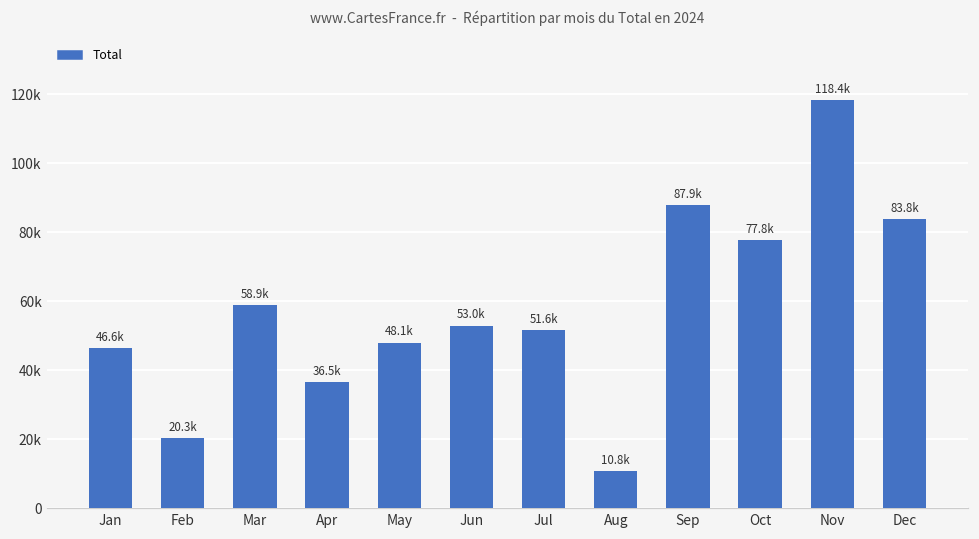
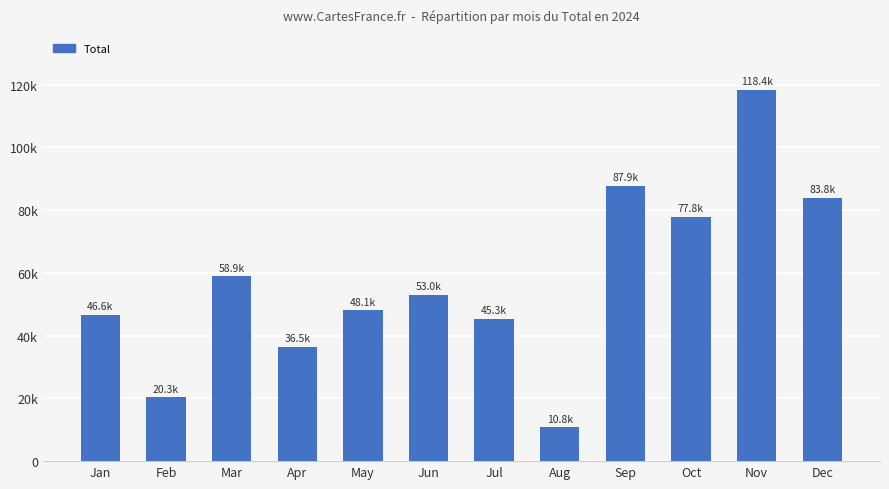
  {
    "Jan": "46.6k",
    "Feb": "20.3k",
    "Mar": "58.9k",
    "Apr": "36.5k",
    "May": "48.1k",
    "Jun": "53.0k",
-   "Jul": "51.6k",
+   "Jul": "45.3k",
    "Aug": "10.8k",
    "Sep": "87.9k",
    "Oct": "77.8k",
    "Nov": "118.4k",
    "Dec": "83.8k"
  }
